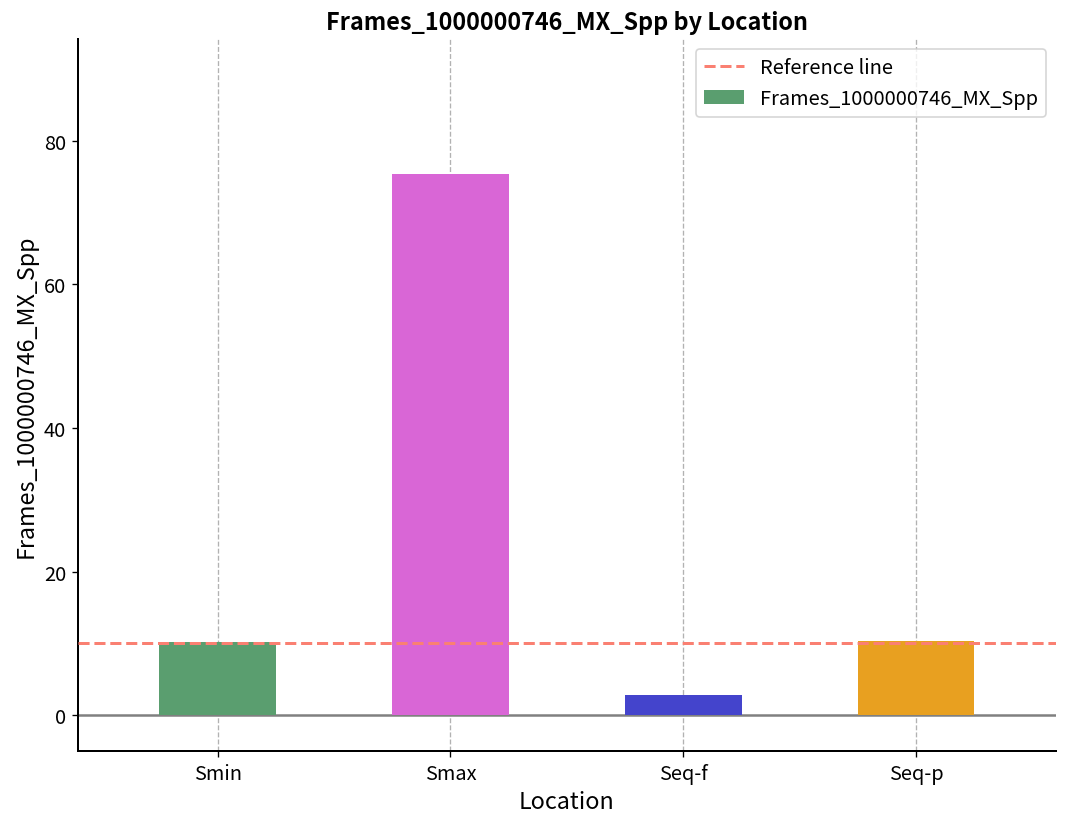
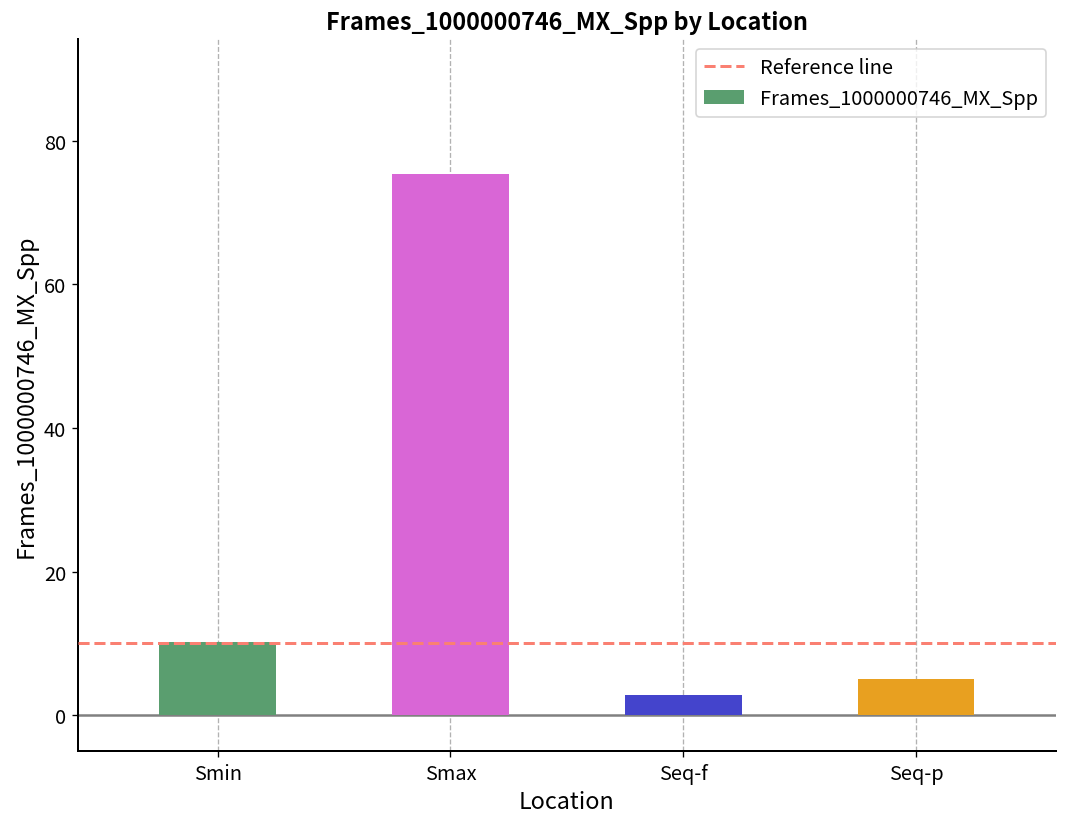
  {
    "Smin": 10,
    "Smax": 75,
    "Seq-f": 3,
-   "Seq-p": 10
+   "Seq-p": 5
  }
